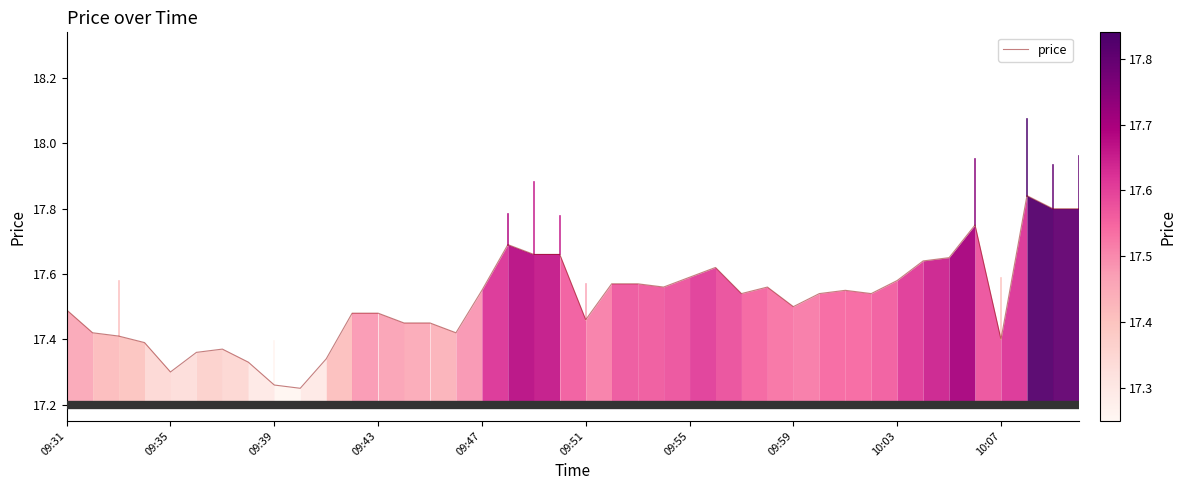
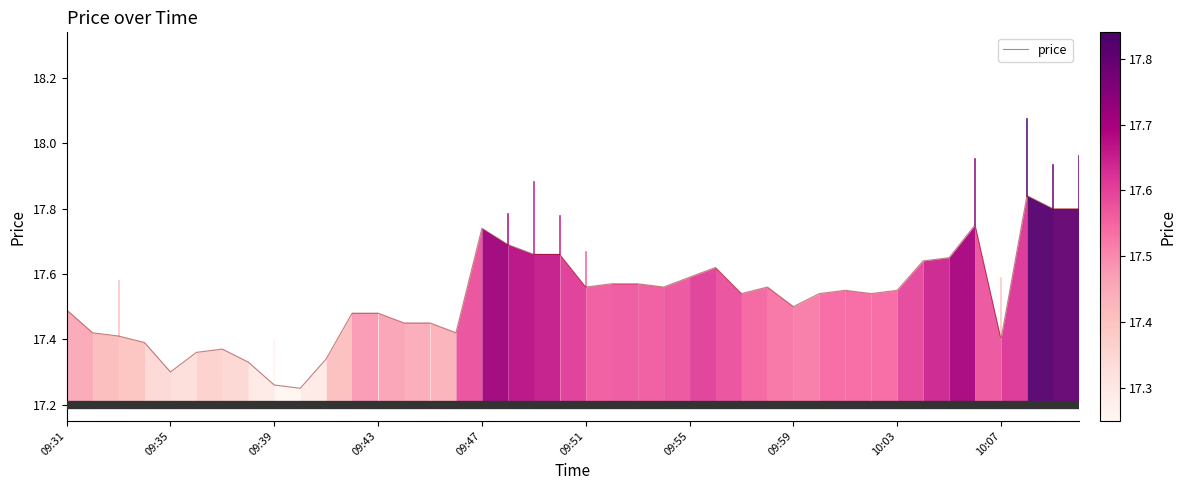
  {
    "price": {
-     "09:47": 17.55,
-     "09:51": 17.46,
-     "10:03": 17.58
+     "09:47": 17.74,
+     "09:51": 17.56,
+     "10:03": 17.55
    }
  }
